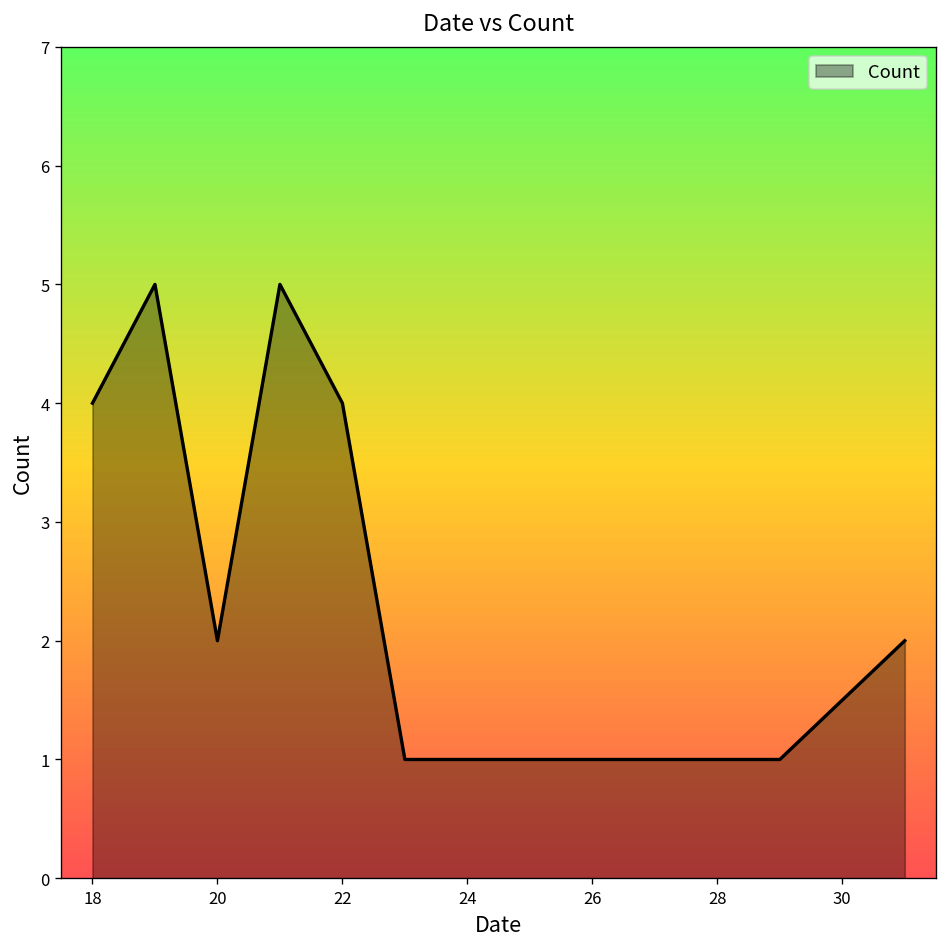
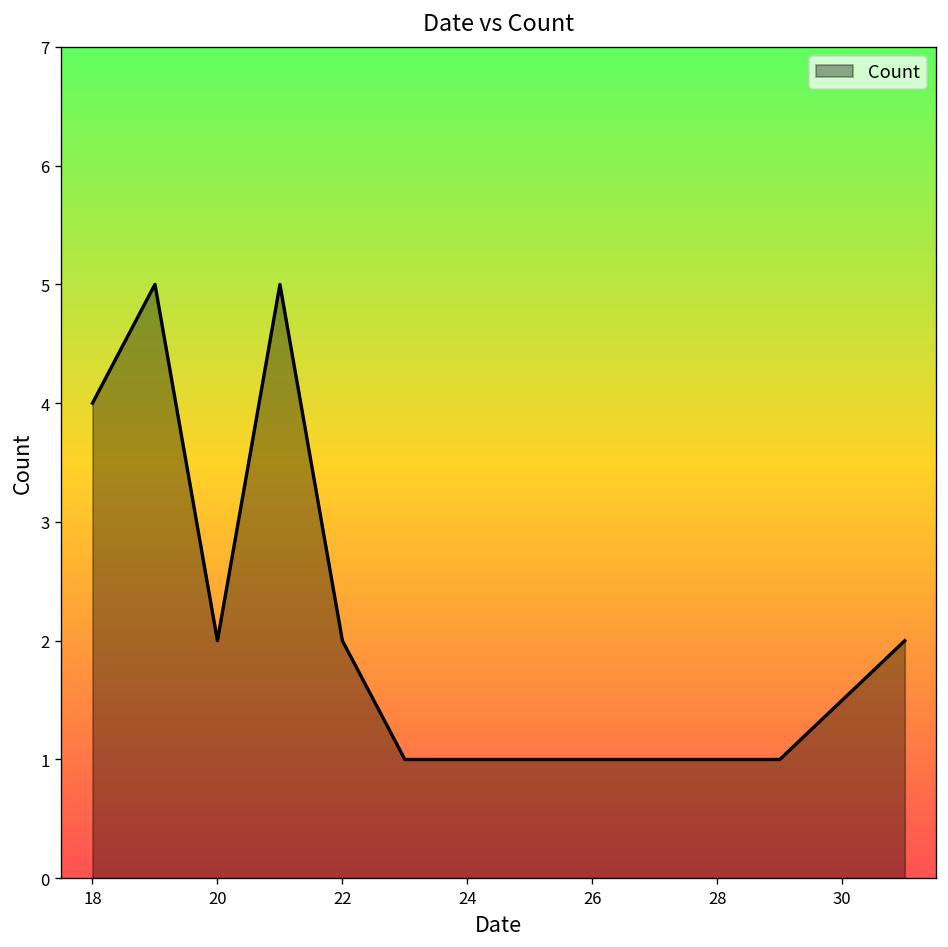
  {
    "18": 4,
    "20": 2,
-   "22": 4,
+   "22": 2,
    "24": 1,
    "26": 1,
    "28": 1
  }
